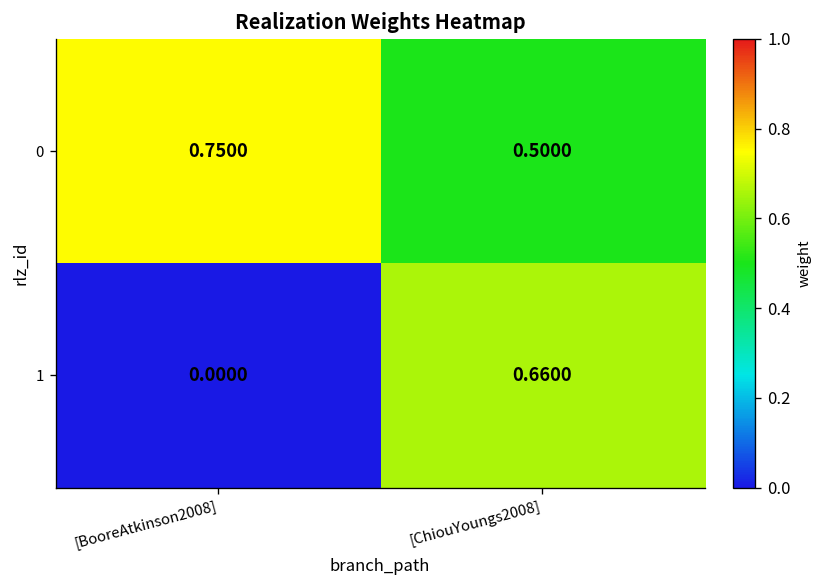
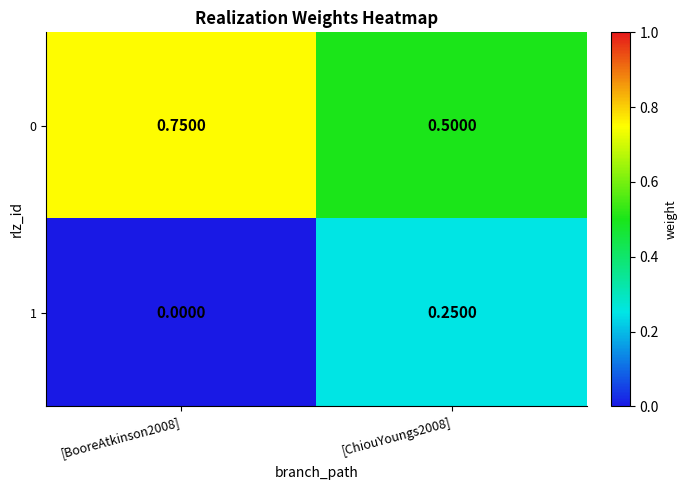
  {
    "0": {
      "[BooreAtkinson2008]": 0.7500,
      "[ChiouYoungs2008]": 0.5000
    },
    "1": {
      "[BooreAtkinson2008]": 0.0000,
-     "[ChiouYoungs2008]": 0.6600
+     "[ChiouYoungs2008]": 0.2500
    }
  }
